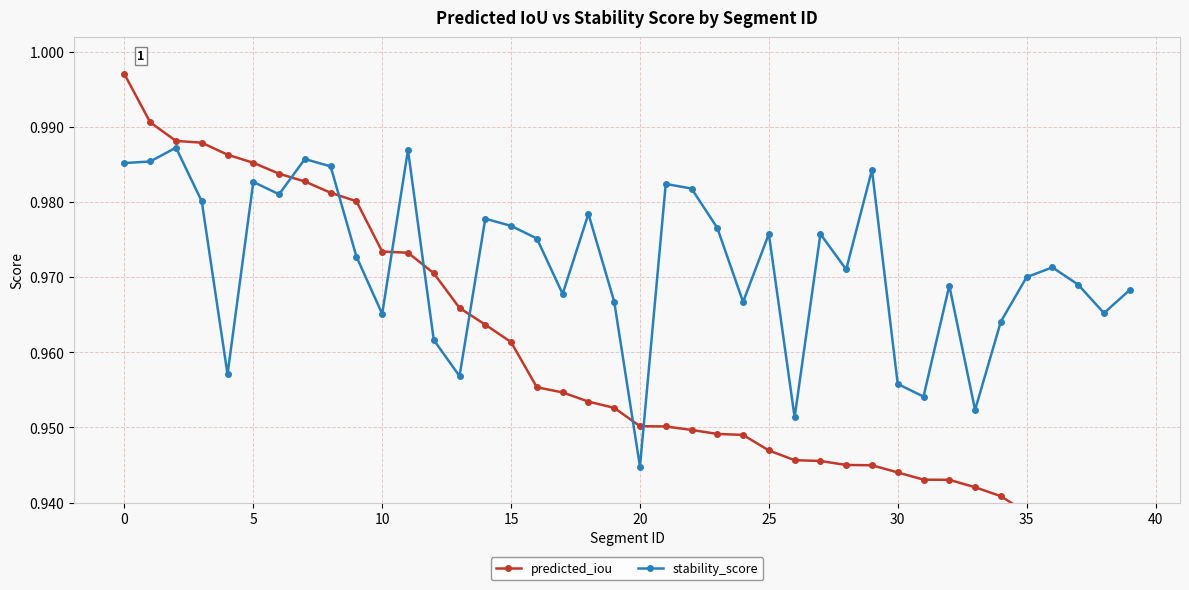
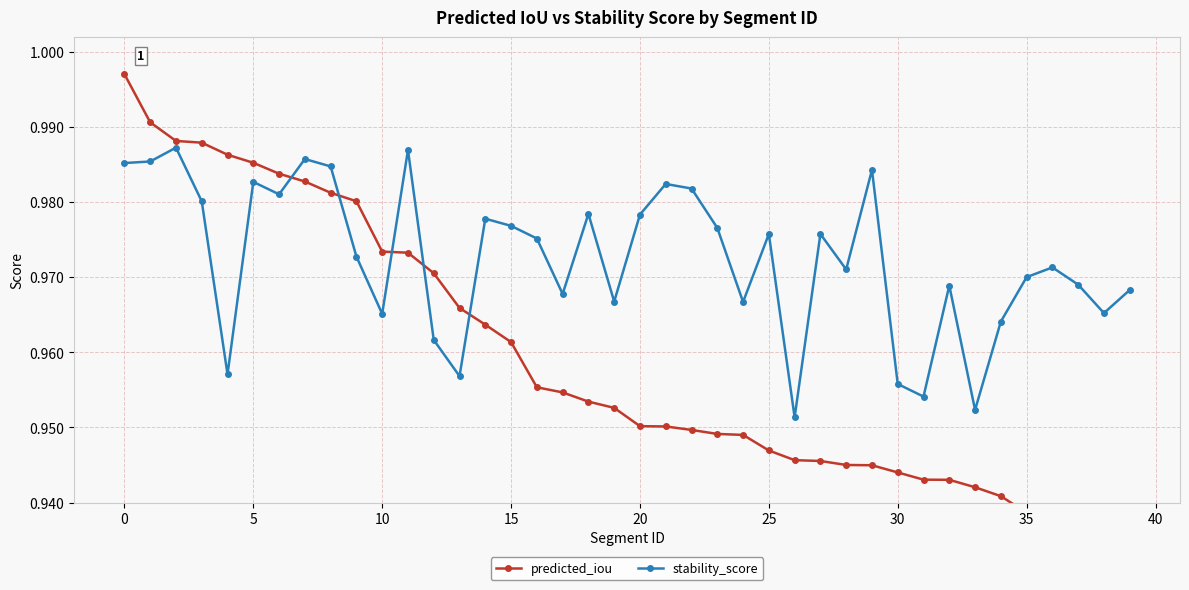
  {
    "predicted_iou": {
      "5": 0.985,
      "10": 0.973,
      "15": 0.961,
      "20": 0.950,
      "25": 0.947,
      "30": 0.944
    },
    "stability_score": {
      "0": 0.985,
      "5": 0.983,
      "10": 0.965,
      "15": 0.977,
-     "20": 0.945,
+     "20": 0.978,
      "25": 0.976,
      "30": 0.956,
      "35": 0.970
    }
  }
